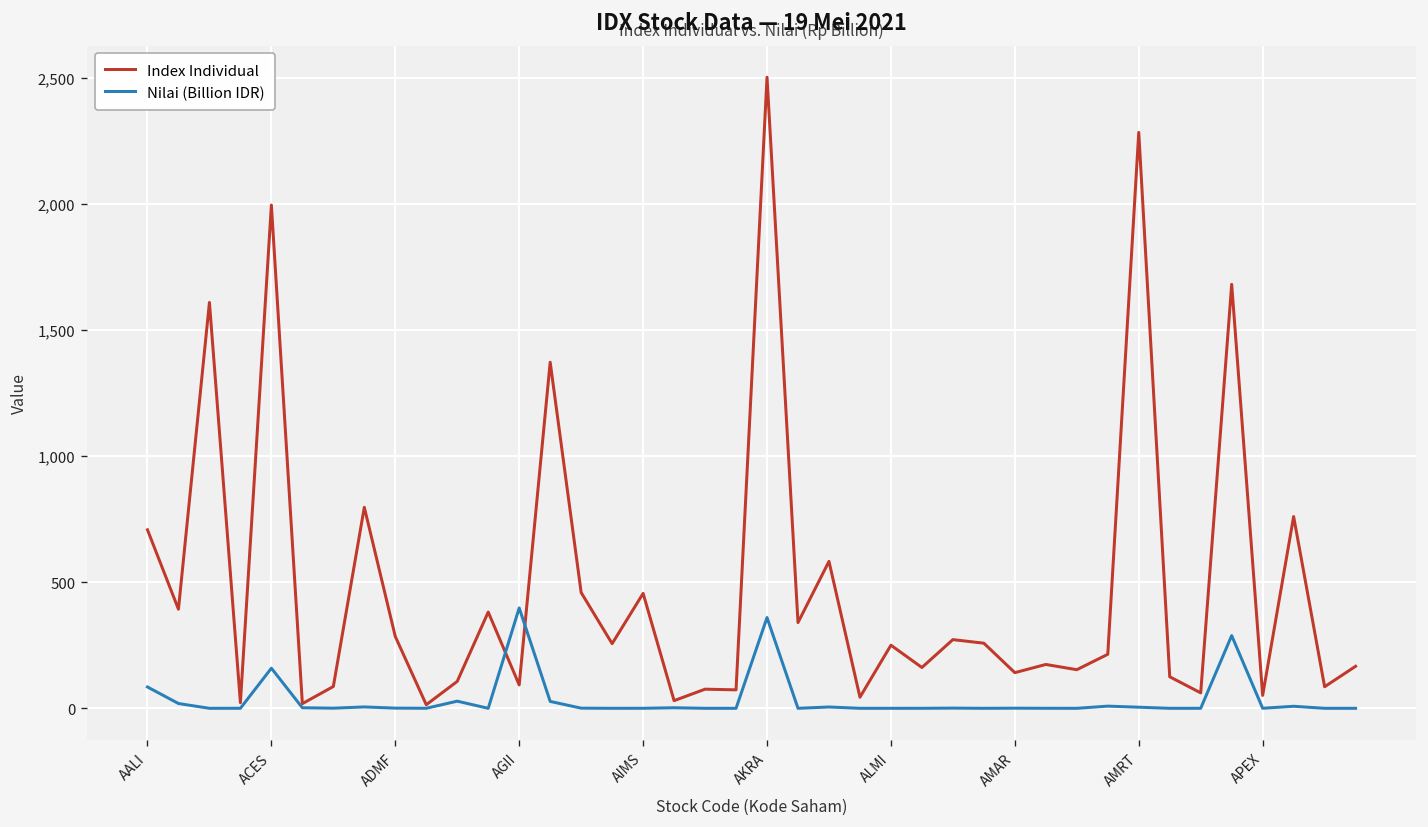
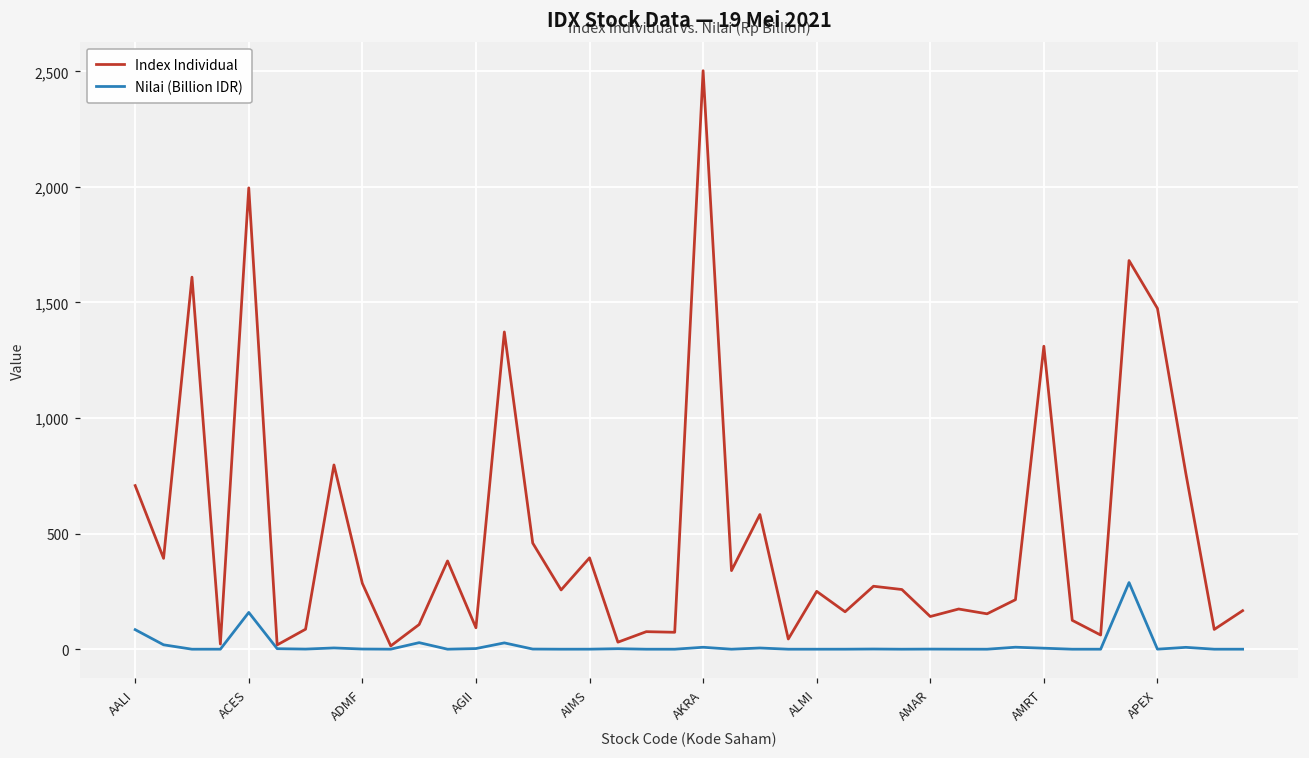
  {
    "Index Individual": {
      "AALI": "710",
      "ACES": "2,000",
      "ADMF": "280",
      "AGII": "90",
-     "AIMS": "460",
+     "AIMS": "400",
      "AKRA": "2,500",
      "ALMI": "250",
      "AMAR": "140",
-     "AMRT": "2,280",
-     "APEX": "50"
+     "AMRT": "1,310",
+     "APEX": "1,470"
    },
    "Nilai (Billion IDR)": {
      "AALI": "80",
      "ACES": "160",
      "ADMF": "0",
-     "AGII": "400",
+     "AGII": "0",
      "AIMS": "0",
-     "AKRA": "360",
+     "AKRA": "10",
      "ALMI": "0",
      "AMAR": "0",
      "AMRT": "0",
      "APEX": "0"
    }
  }
